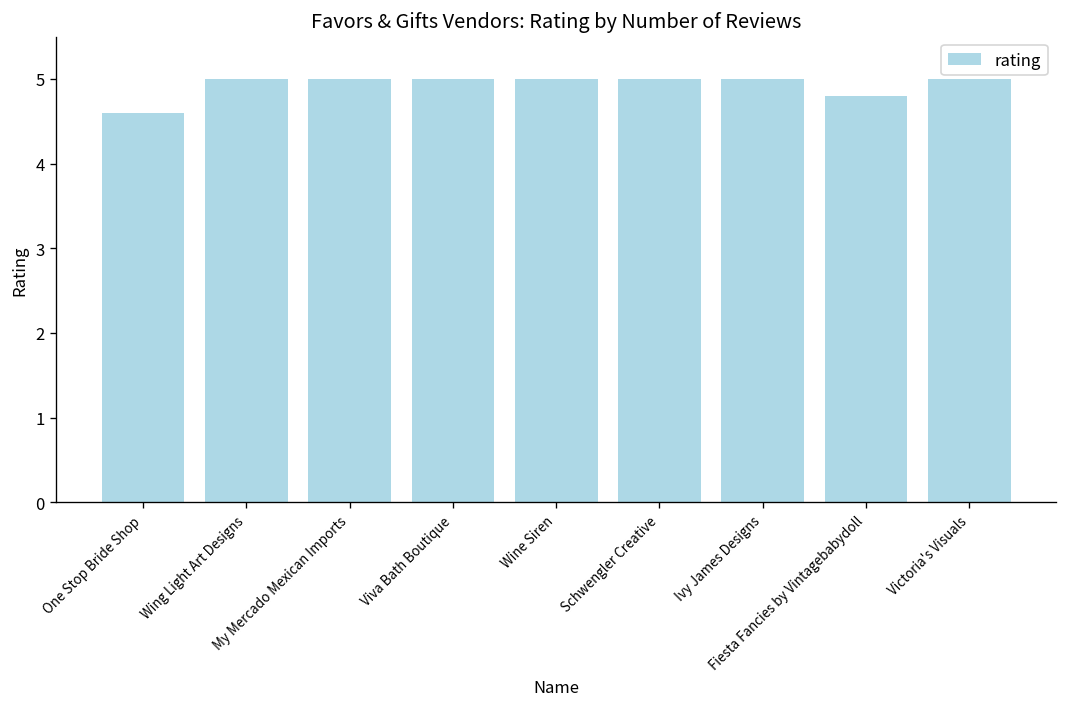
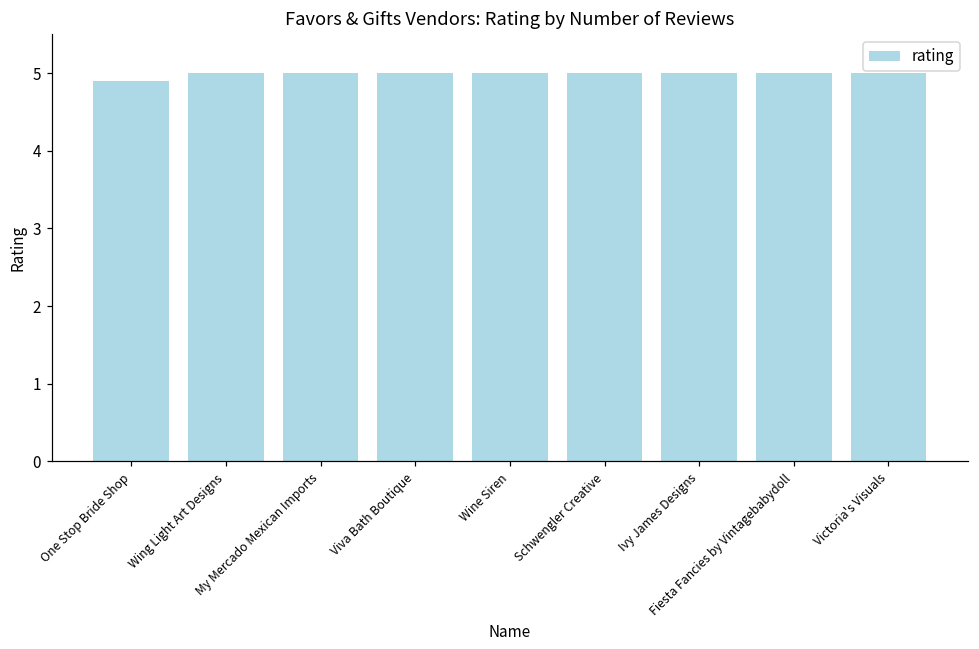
  {
-   "One Stop Bride Shop": 4.6,
+   "One Stop Bride Shop": 4.9,
    "Wing Light Art Designs": 5.0,
    "My Mercado Mexican Imports": 5.0,
    "Viva Bath Boutique": 5.0,
    "Wine Siren": 5.0,
    "Schwengler Creative": 5.0,
    "Ivy James Designs": 5.0,
-   "Fiesta Fancies by Vintagebabydoll": 4.8,
+   "Fiesta Fancies by Vintagebabydoll": 5.0,
    "Victoria's Visuals": 5.0
  }
